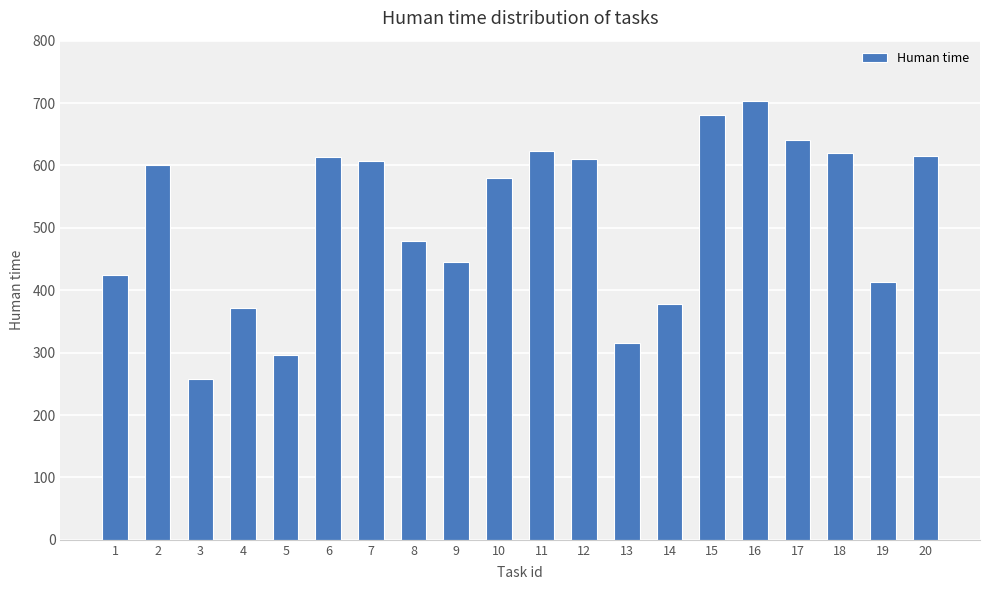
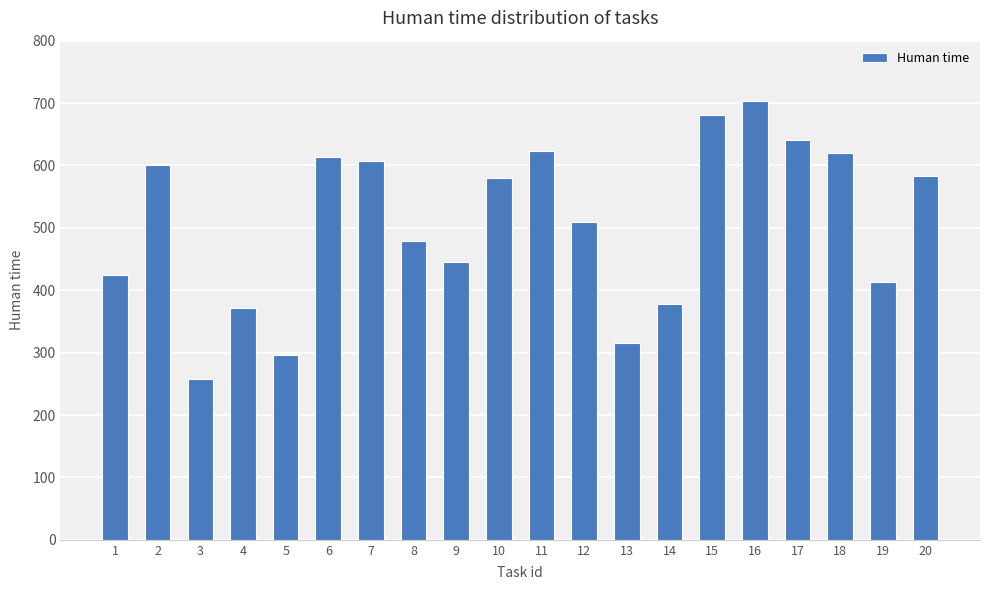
  {
    "1": 430,
    "2": 600,
    "3": 260,
    "4": 370,
    "5": 300,
    "6": 610,
    "7": 610,
    "8": 480,
    "9": 450,
    "10": 580,
    "11": 620,
-   "12": 610,
+   "12": 510,
    "13": 320,
    "14": 380,
    "15": 680,
    "16": 700,
    "17": 640,
    "18": 620,
    "19": 410,
-   "20": 620
+   "20": 580
  }
